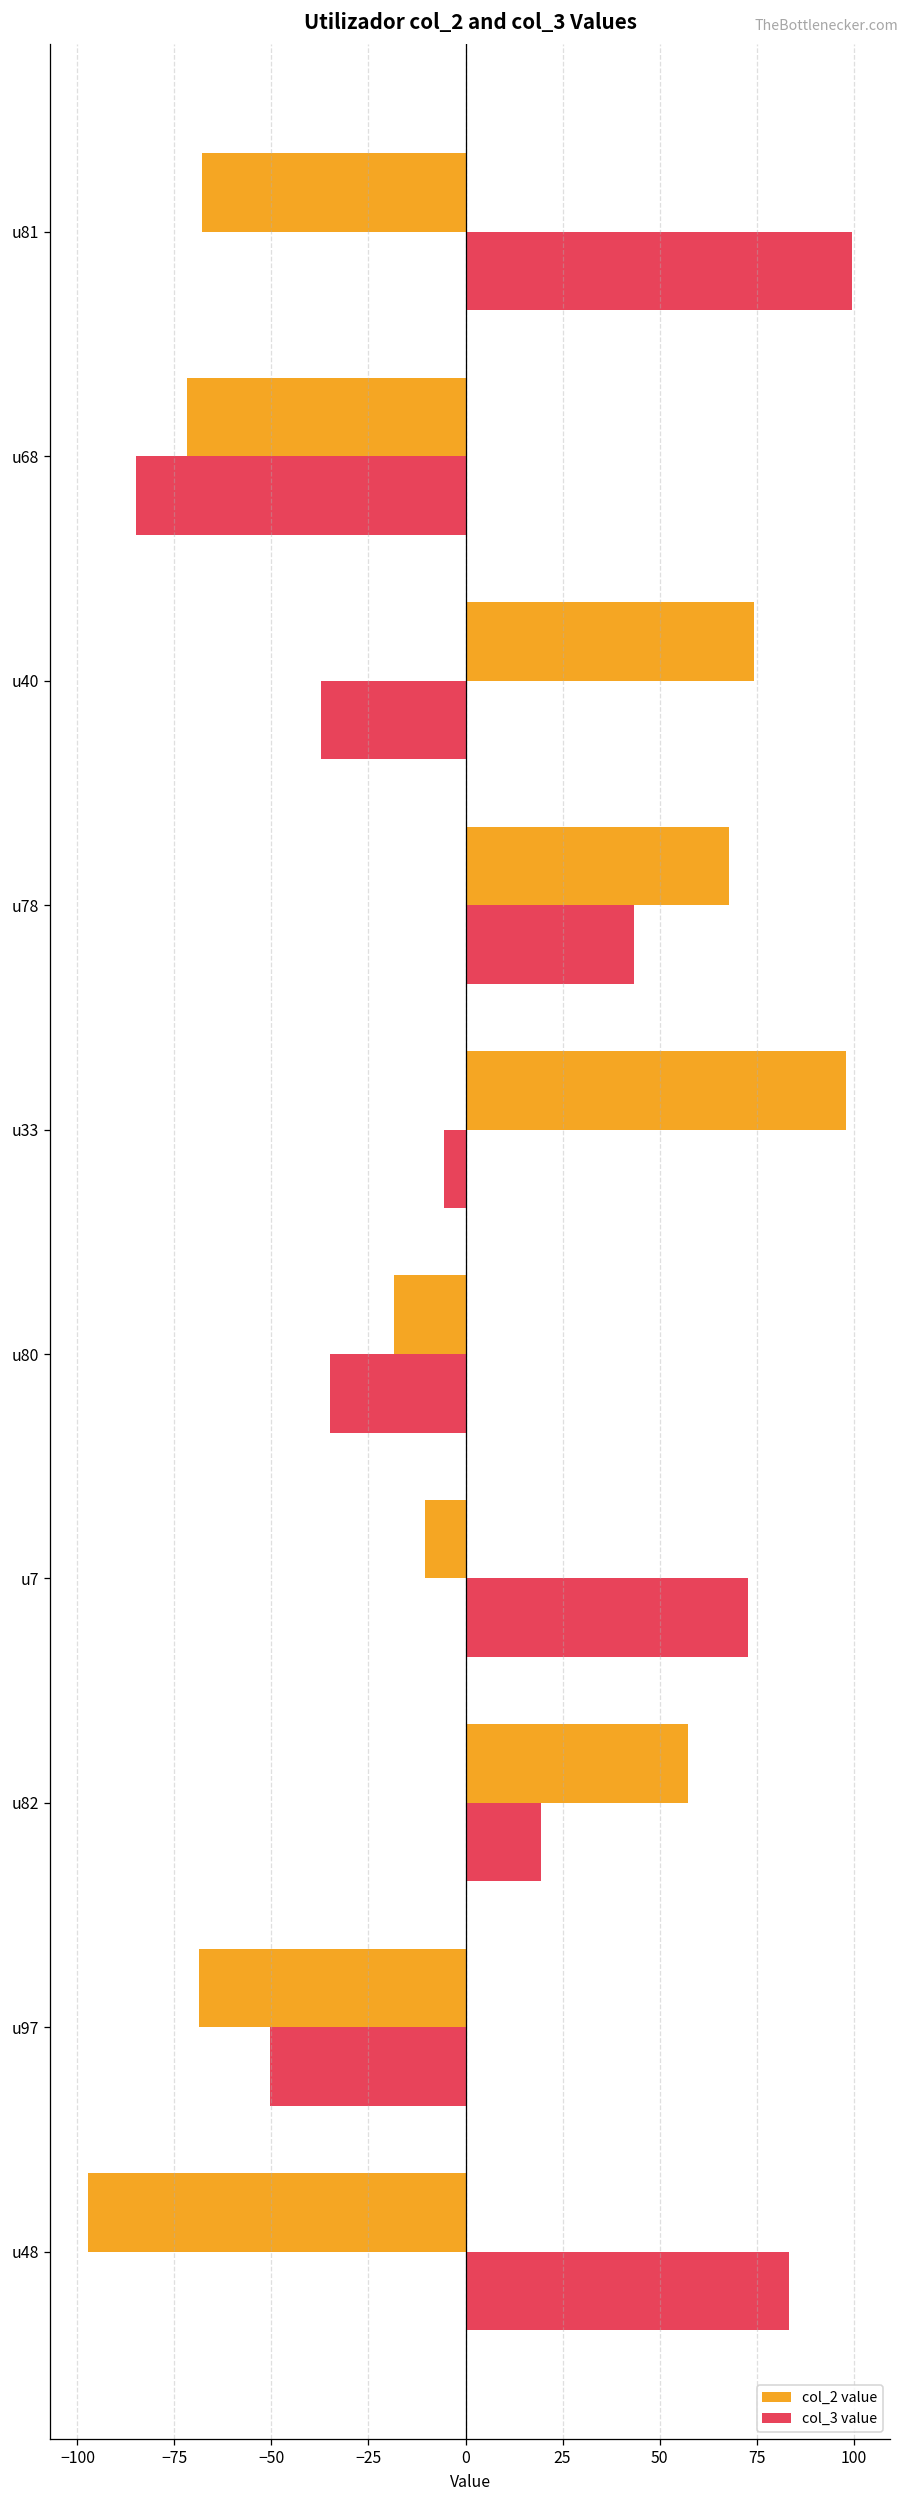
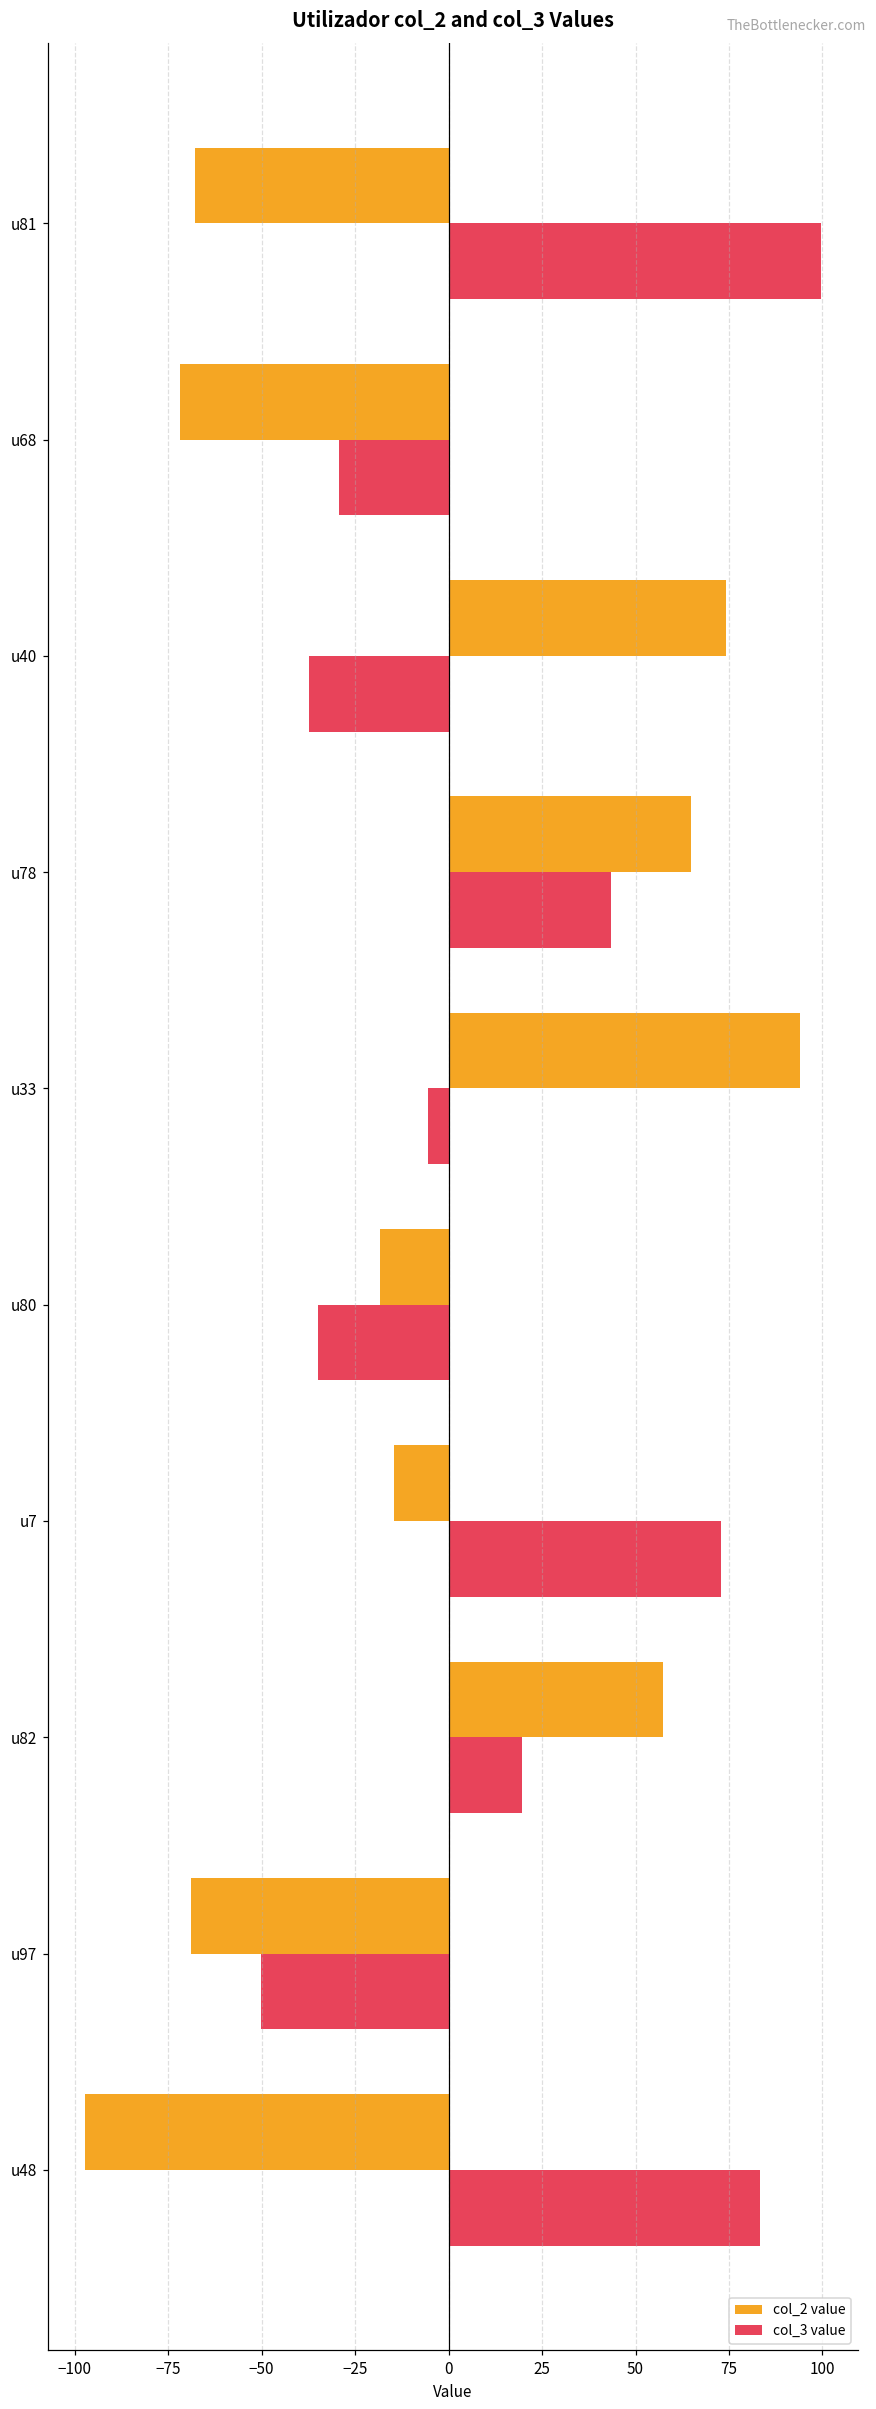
  {
    "col_2 value": {
      "u81": -68,
      "u68": -72,
      "u40": 74,
-     "u78": 68,
-     "u33": 98,
+     "u78": 65,
+     "u33": 94,
      "u80": -18,
-     "u7": -10,
+     "u7": -15,
      "u82": 57,
      "u97": -69,
      "u48": -97
    },
    "col_3 value": {
      "u81": 100,
-     "u68": -85,
+     "u68": -29,
      "u40": -37,
      "u78": 43,
      "u33": -6,
      "u80": -35,
      "u7": 73,
      "u82": 20,
      "u97": -50,
      "u48": 83
    }
  }
